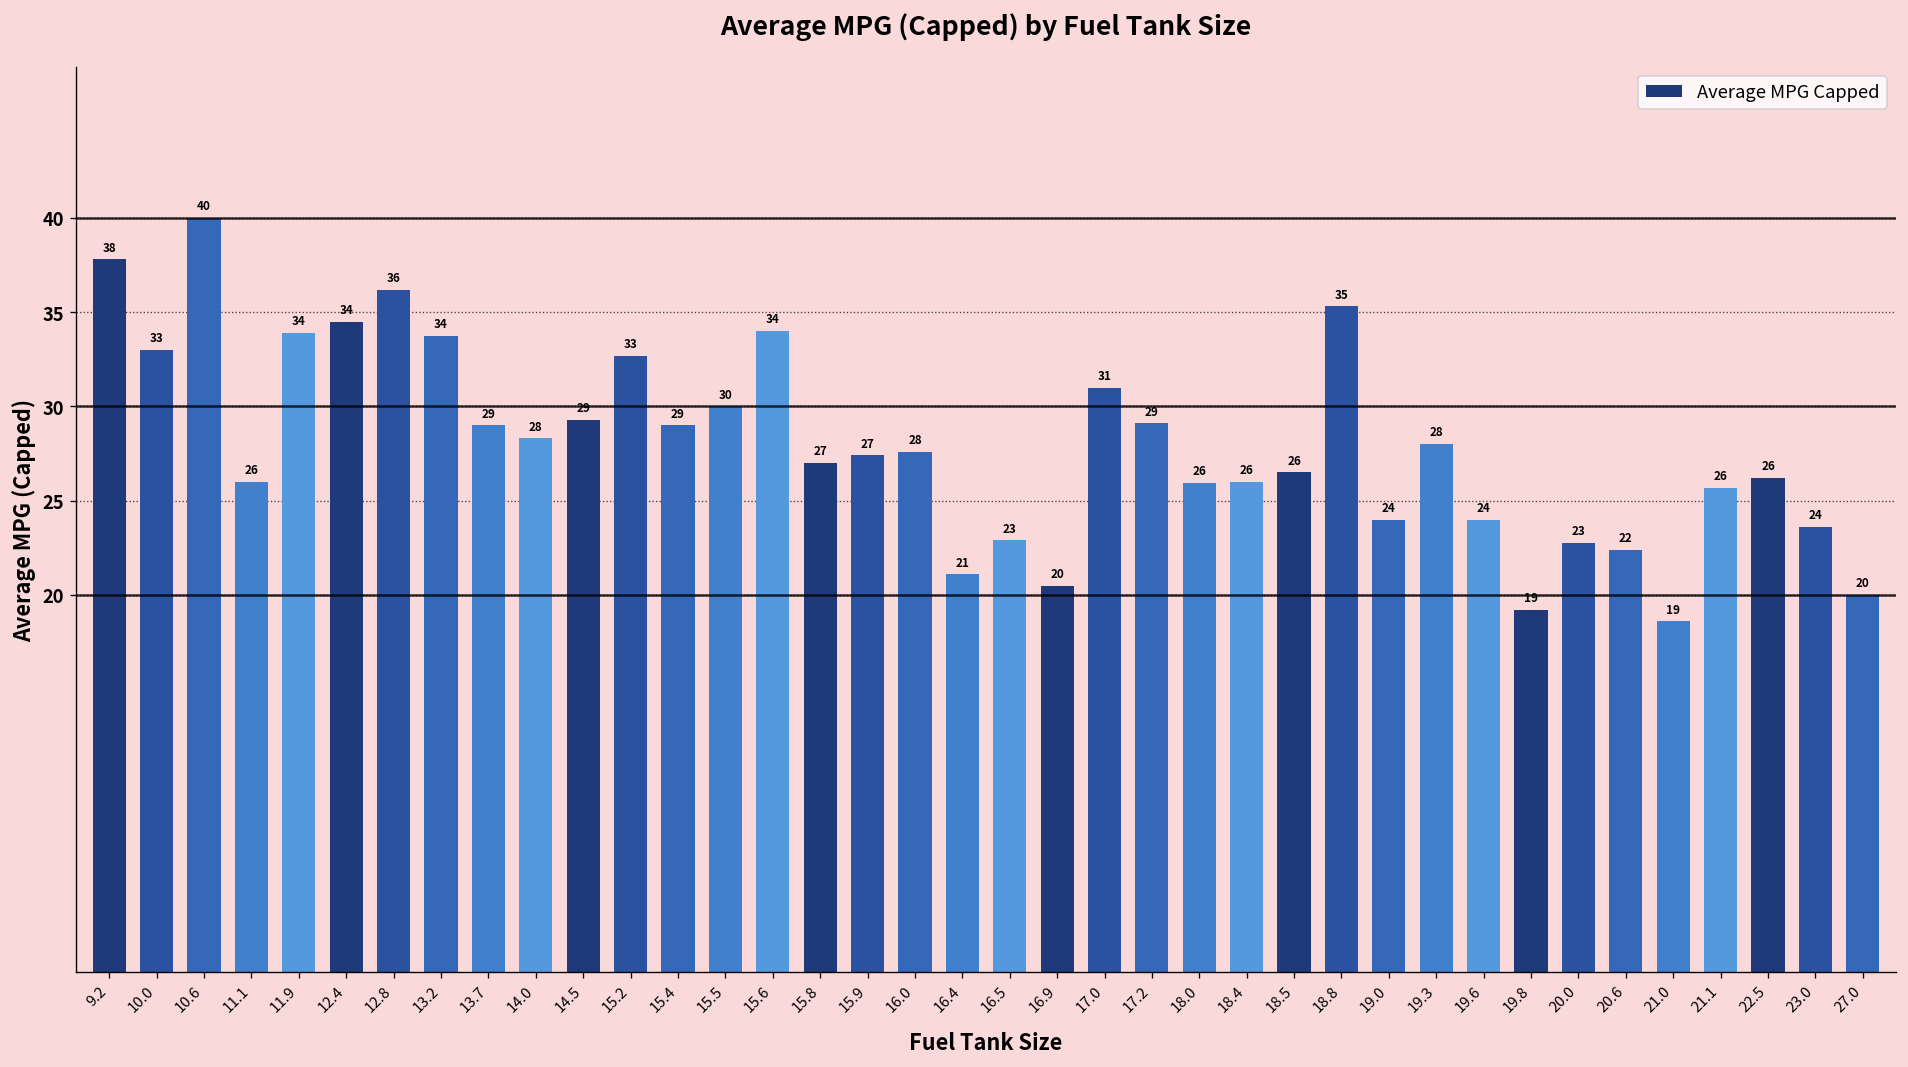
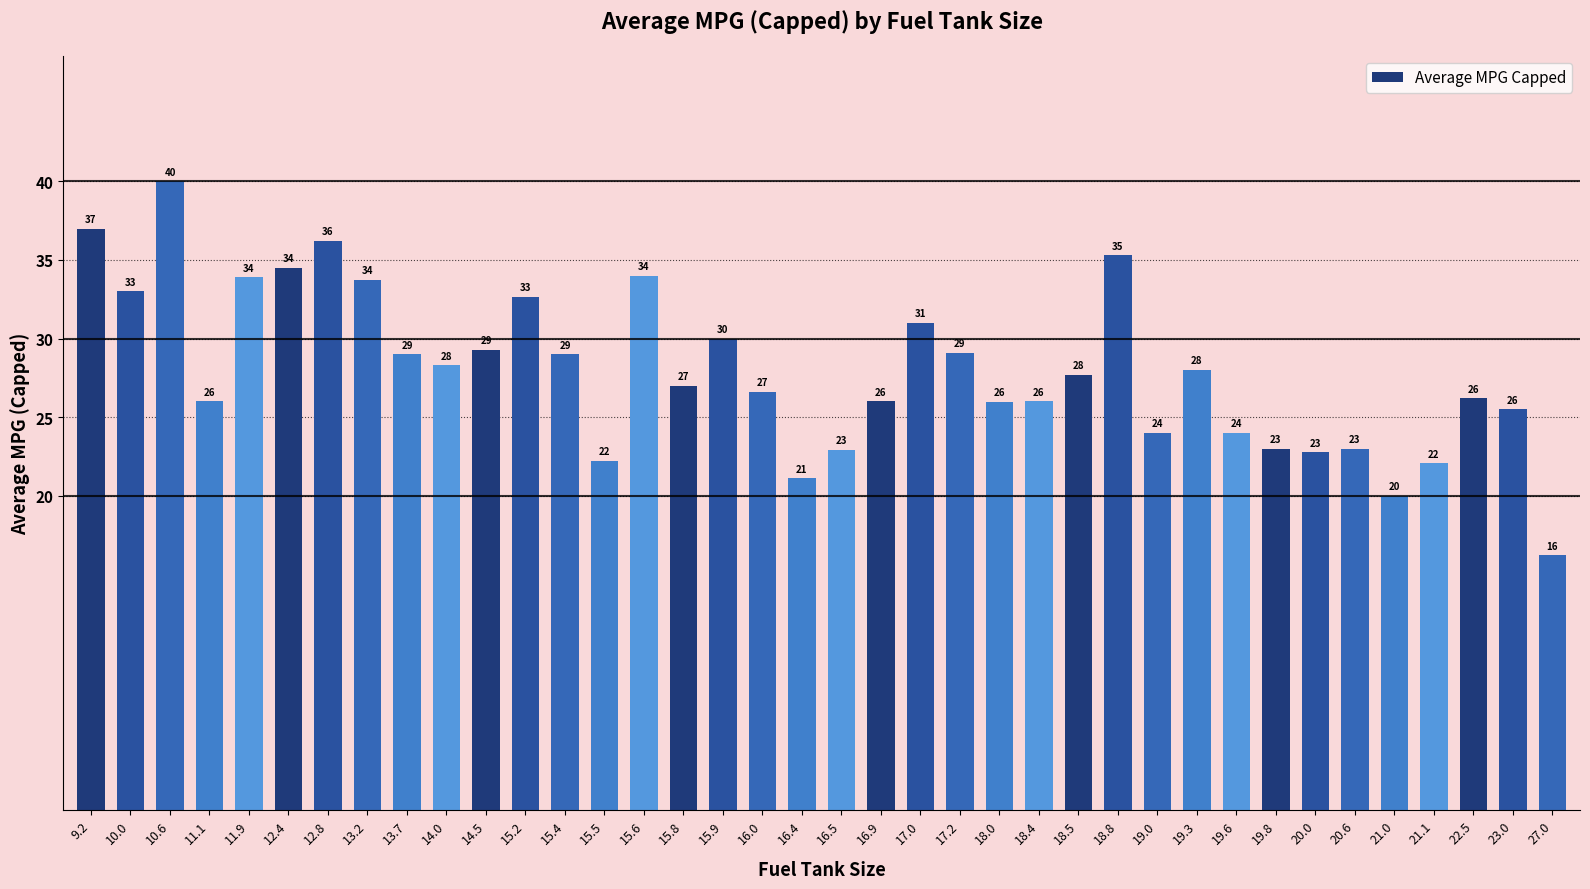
  {
-   "9.2": 38,
+   "9.2": 37,
    "10.0": 33,
    "10.6": 40,
    "11.1": 26,
    "11.9": 34,
    "12.4": 34,
    "12.8": 36,
    "13.2": 34,
    "13.7": 29,
    "14.0": 28,
    "14.5": 29,
    "15.2": 33,
    "15.4": 29,
-   "15.5": 30,
+   "15.5": 22,
    "15.6": 34,
    "15.8": 27,
-   "15.9": 27,
-   "16.0": 28,
+   "15.9": 30,
+   "16.0": 27,
    "16.4": 21,
    "16.5": 23,
-   "16.9": 20,
+   "16.9": 26,
    "17.0": 31,
    "17.2": 29,
    "18.0": 26,
    "18.4": 26,
-   "18.5": 26,
+   "18.5": 28,
    "18.8": 35,
    "19.0": 24,
    "19.3": 28,
    "19.6": 24,
-   "19.8": 19,
+   "19.8": 23,
    "20.0": 23,
-   "20.6": 22,
-   "21.0": 19,
-   "21.1": 26,
+   "20.6": 23,
+   "21.0": 20,
+   "21.1": 22,
    "22.5": 26,
-   "23.0": 24,
-   "27.0": 20
+   "23.0": 26,
+   "27.0": 16
  }
